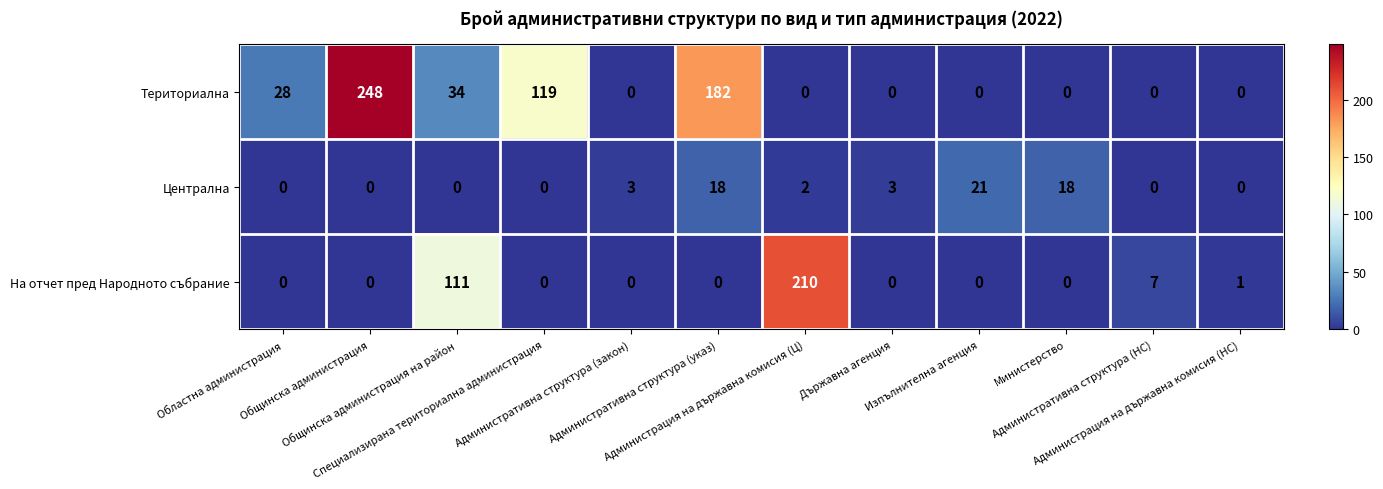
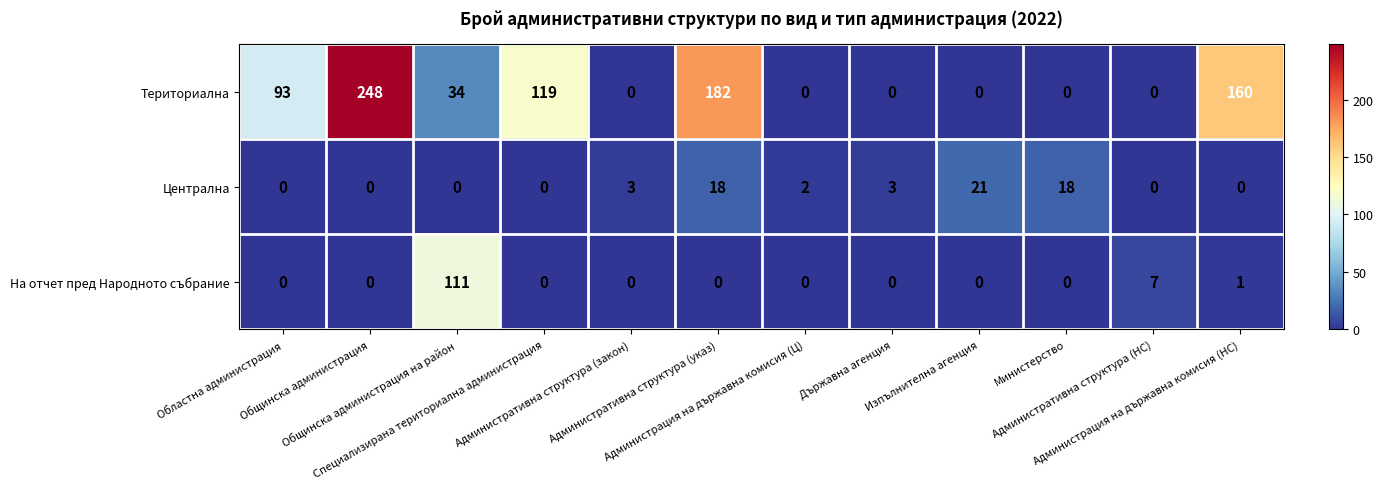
  {
    "Териториална": {
-     "Областна администрация": 28,
+     "Областна администрация": 93,
      "Общинска администрация": 248,
      "Общинска администрация на район": 34,
      "Специализирана териториална администрация": 119,
      "Административна структура (закон)": 0,
      "Административна структура (указ)": 182,
      "Администрация на държавна комисия (Ц)": 0,
      "Държавна агенция": 0,
      "Изпълнителна агенция": 0,
      "Министерство": 0,
      "Административна структура (НС)": 0,
-     "Администрация на държавна комисия (НС)": 0
+     "Администрация на държавна комисия (НС)": 160
    },
    "Централна": {
      "Областна администрация": 0,
      "Общинска администрация": 0,
      "Общинска администрация на район": 0,
      "Специализирана териториална администрация": 0,
      "Административна структура (закон)": 3,
      "Административна структура (указ)": 18,
      "Администрация на държавна комисия (Ц)": 2,
      "Държавна агенция": 3,
      "Изпълнителна агенция": 21,
      "Министерство": 18,
      "Административна структура (НС)": 0,
      "Администрация на държавна комисия (НС)": 0
    },
    "На отчет пред Народното събрание": {
      "Областна администрация": 0,
      "Общинска администрация": 0,
      "Общинска администрация на район": 111,
      "Специализирана териториална администрация": 0,
      "Административна структура (закон)": 0,
      "Административна структура (указ)": 0,
-     "Администрация на държавна комисия (Ц)": 210,
+     "Администрация на държавна комисия (Ц)": 0,
      "Държавна агенция": 0,
      "Изпълнителна агенция": 0,
      "Министерство": 0,
      "Административна структура (НС)": 7,
      "Администрация на държавна комисия (НС)": 1
    }
  }
